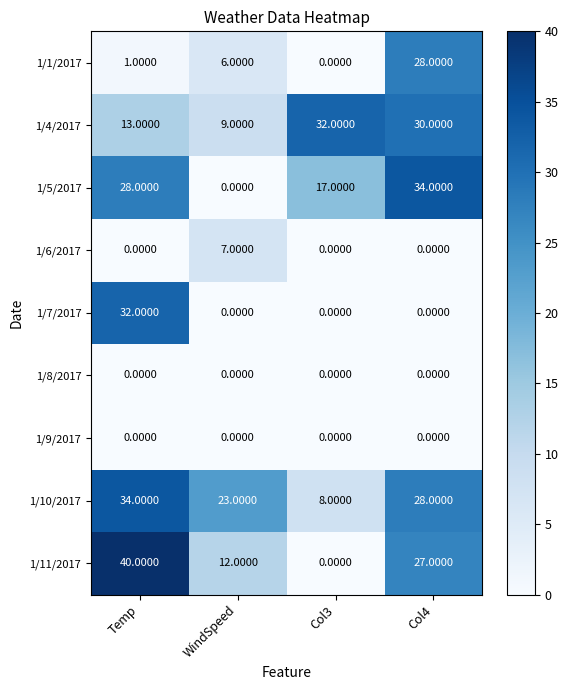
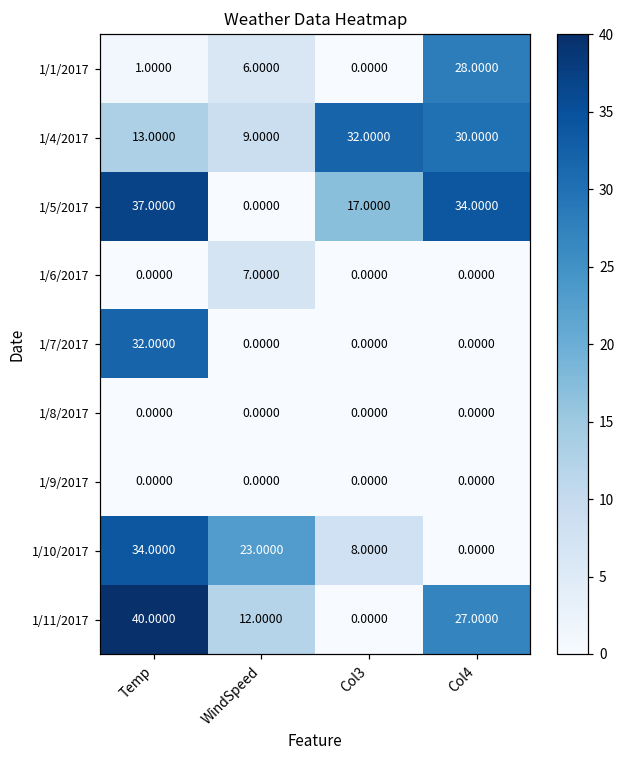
  {
    "1/1/2017": {
      "Temp": 1.0000,
      "WindSpeed": 6.0000,
      "Col3": 0.0000,
      "Col4": 28.0000
    },
    "1/4/2017": {
      "Temp": 13.0000,
      "WindSpeed": 9.0000,
      "Col3": 32.0000,
      "Col4": 30.0000
    },
    "1/5/2017": {
-     "Temp": 28.0000,
+     "Temp": 37.0000,
      "WindSpeed": 0.0000,
      "Col3": 17.0000,
      "Col4": 34.0000
    },
    "1/6/2017": {
      "Temp": 0.0000,
      "WindSpeed": 7.0000,
      "Col3": 0.0000,
      "Col4": 0.0000
    },
    "1/7/2017": {
      "Temp": 32.0000,
      "WindSpeed": 0.0000,
      "Col3": 0.0000,
      "Col4": 0.0000
    },
    "1/8/2017": {
      "Temp": 0.0000,
      "WindSpeed": 0.0000,
      "Col3": 0.0000,
      "Col4": 0.0000
    },
    "1/9/2017": {
      "Temp": 0.0000,
      "WindSpeed": 0.0000,
      "Col3": 0.0000,
      "Col4": 0.0000
    },
    "1/10/2017": {
      "Temp": 34.0000,
      "WindSpeed": 23.0000,
      "Col3": 8.0000,
-     "Col4": 28.0000
+     "Col4": 0.0000
    },
    "1/11/2017": {
      "Temp": 40.0000,
      "WindSpeed": 12.0000,
      "Col3": 0.0000,
      "Col4": 27.0000
    }
  }
